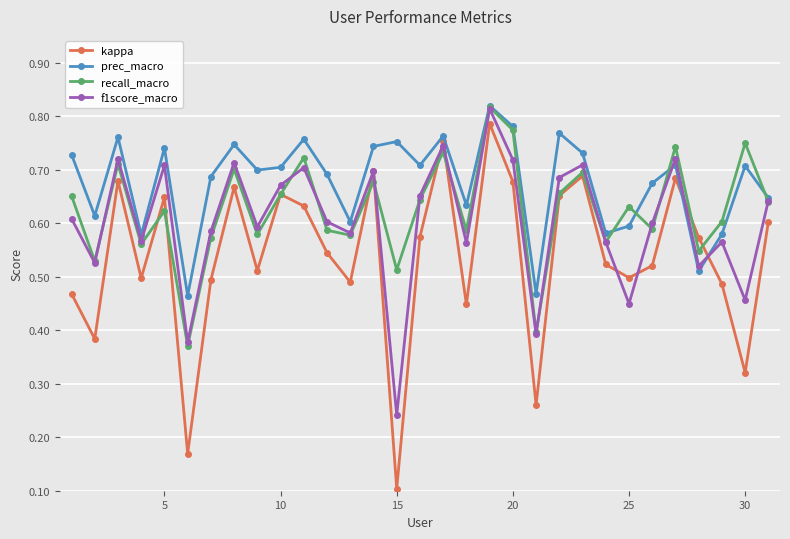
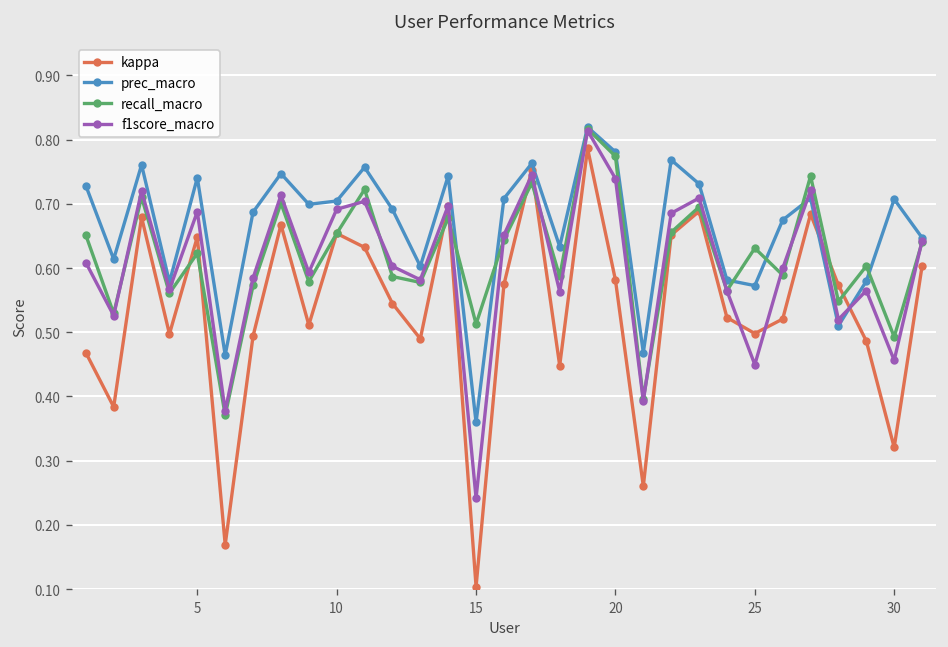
  {
    "kappa": {
      "5": 0.65,
      "15": 0.10,
-     "20": 0.68,
+     "20": 0.58,
      "25": 0.50,
      "30": 0.32
    },
    "prec_macro": {
      "5": 0.74,
      "10": 0.70,
-     "15": 0.75,
+     "15": 0.36,
      "20": 0.78,
-     "25": 0.59,
+     "25": 0.57,
      "30": 0.71
    },
    "recall_macro": {
      "5": 0.62,
      "15": 0.51,
      "20": 0.77,
      "25": 0.63,
-     "30": 0.75
+     "30": 0.49
    },
    "f1score_macro": {
-     "5": 0.71,
-     "10": 0.67,
+     "5": 0.69,
+     "10": 0.69,
      "15": 0.24,
-     "20": 0.72,
+     "20": 0.74,
      "25": 0.45,
      "30": 0.46
    }
  }
